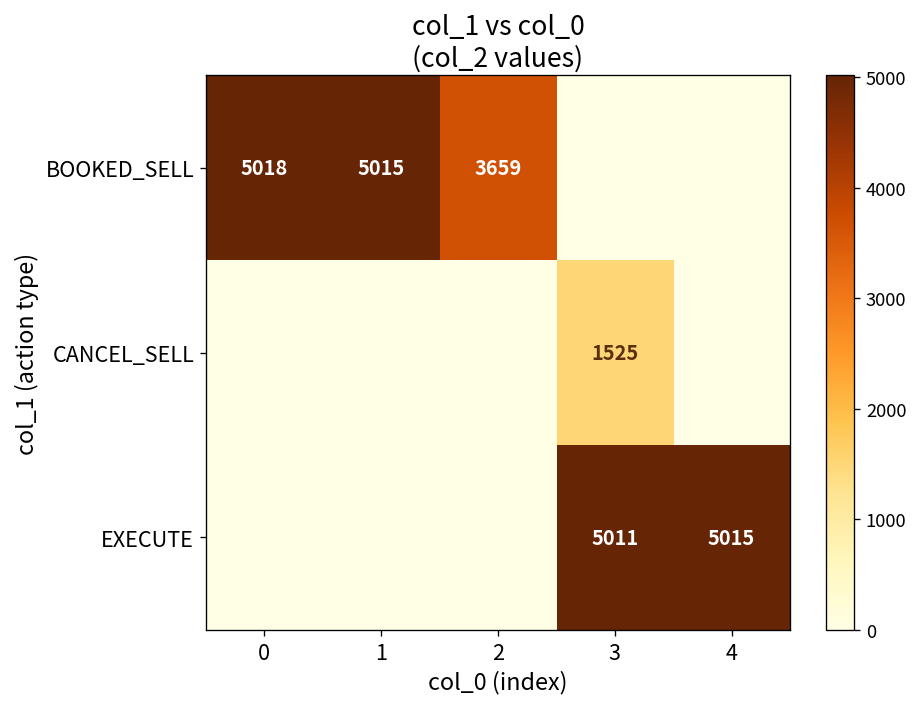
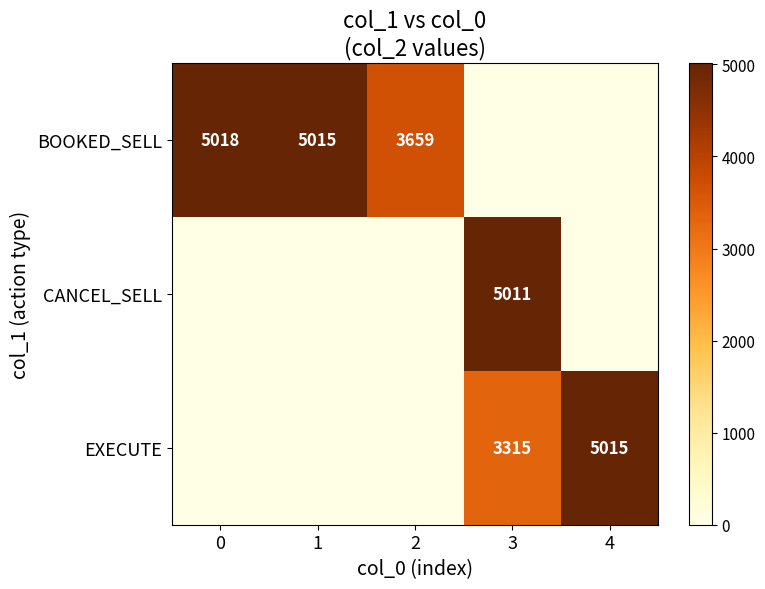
  {
    "BOOKED_SELL": {
      "0": 5018,
      "1": 5015,
      "2": 3659
    },
    "CANCEL_SELL": {
-     "3": 1525
+     "3": 5011
    },
    "EXECUTE": {
-     "3": 5011,
+     "3": 3315,
      "4": 5015
    }
  }
